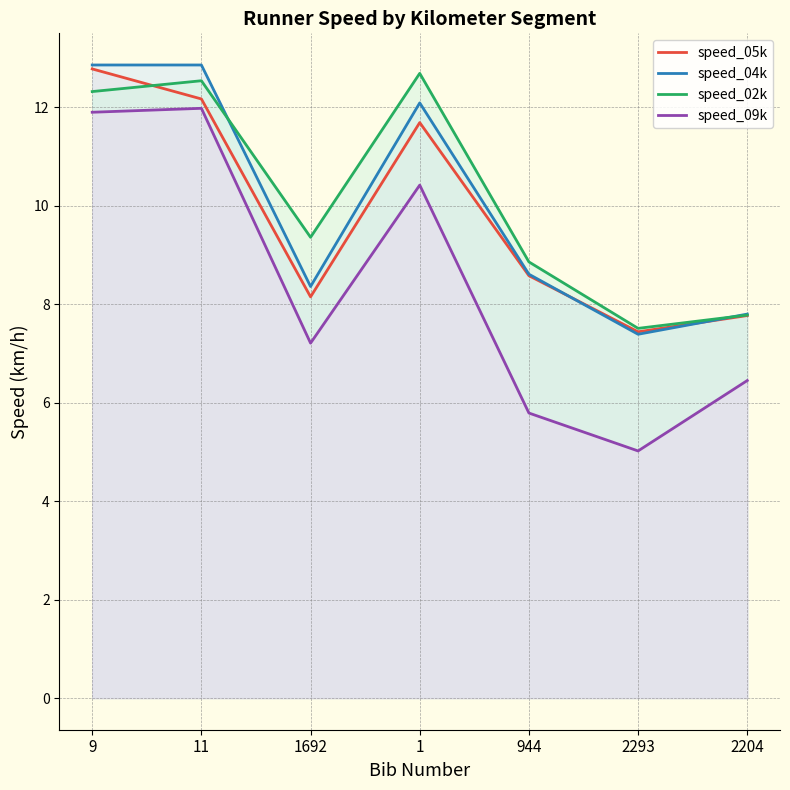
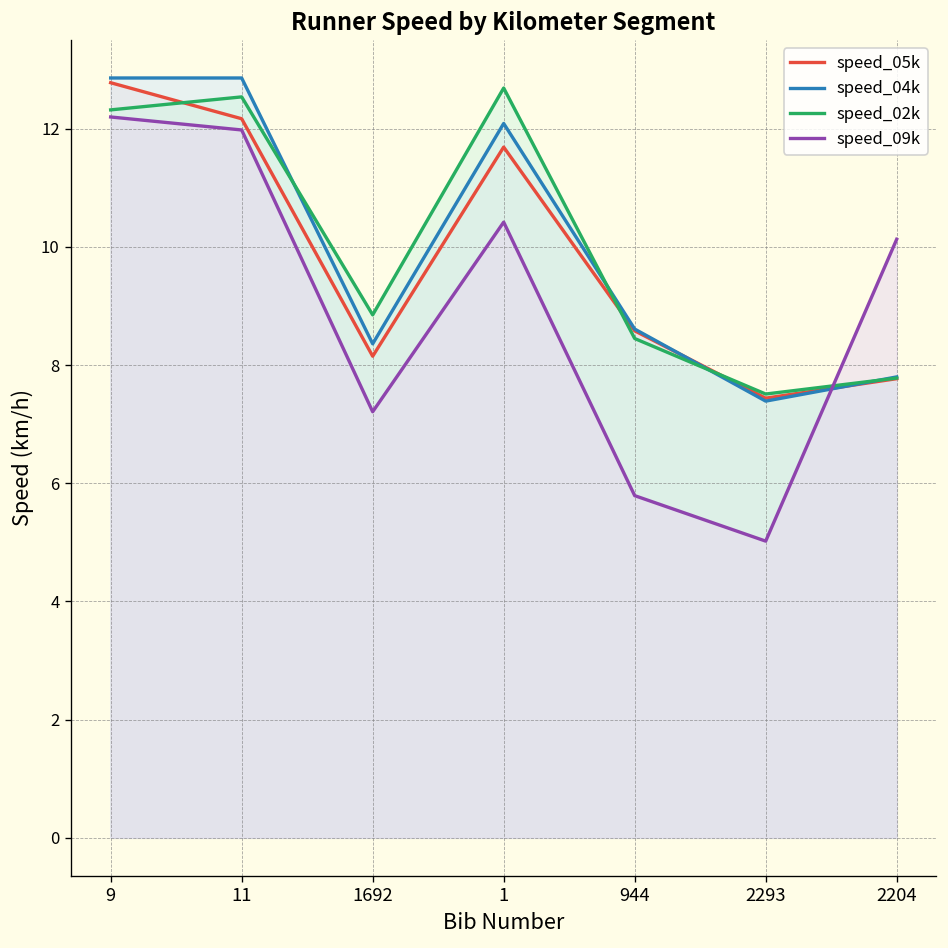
  {
    "speed_05k": {
      "9": 12.8,
      "11": 12.2,
      "1692": 8.2,
      "1": 11.7
    },
    "speed_04k": {
      "9": 12.9,
      "11": 12.9,
      "1692": 8.4,
      "1": 12.1
    },
    "speed_02k": {
      "9": 12.3,
      "11": 12.5,
-     "1692": 9.4,
+     "1692": 8.9,
      "1": 12.7,
-     "944": 8.9,
+     "944": 8.5,
      "2293": 7.5
    },
    "speed_09k": {
-     "9": 11.9,
+     "9": 12.2,
      "11": 12.0,
      "1692": 7.2,
      "1": 10.4,
      "944": 5.8,
      "2293": 5.0,
-     "2204": 6.5
+     "2204": 10.1
    }
  }
